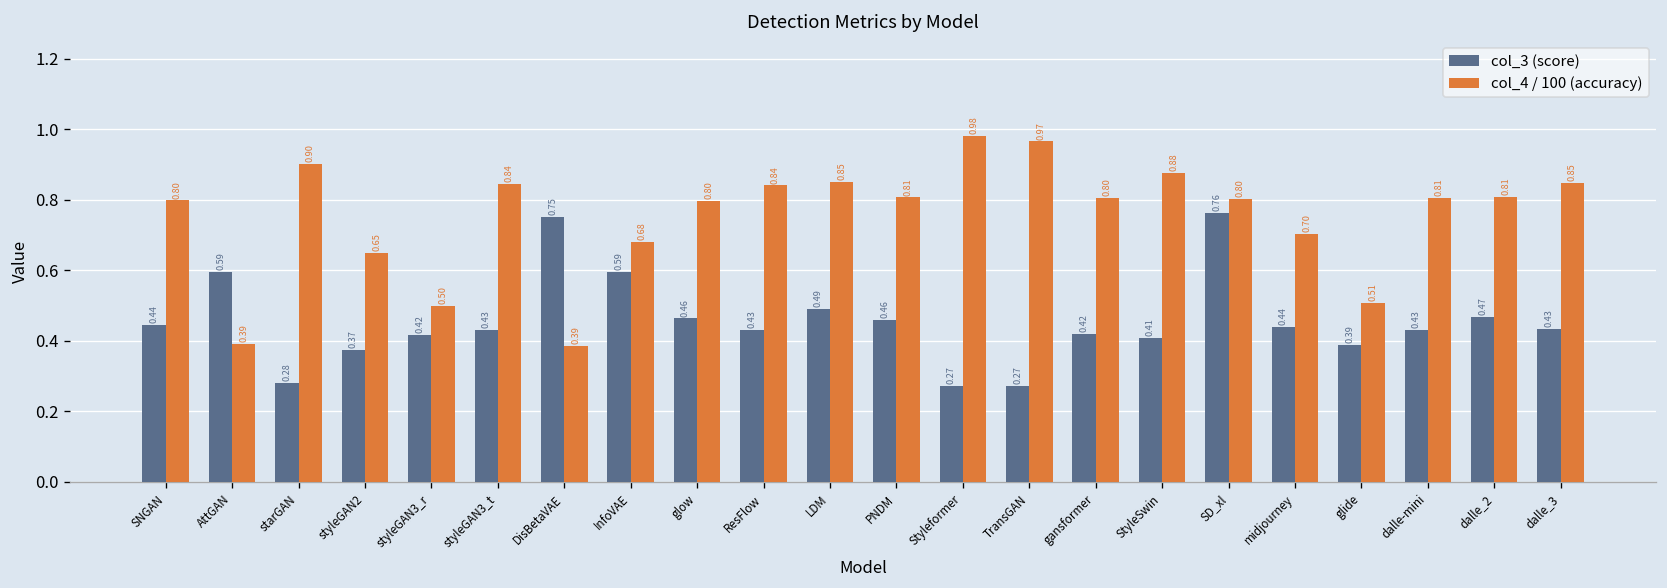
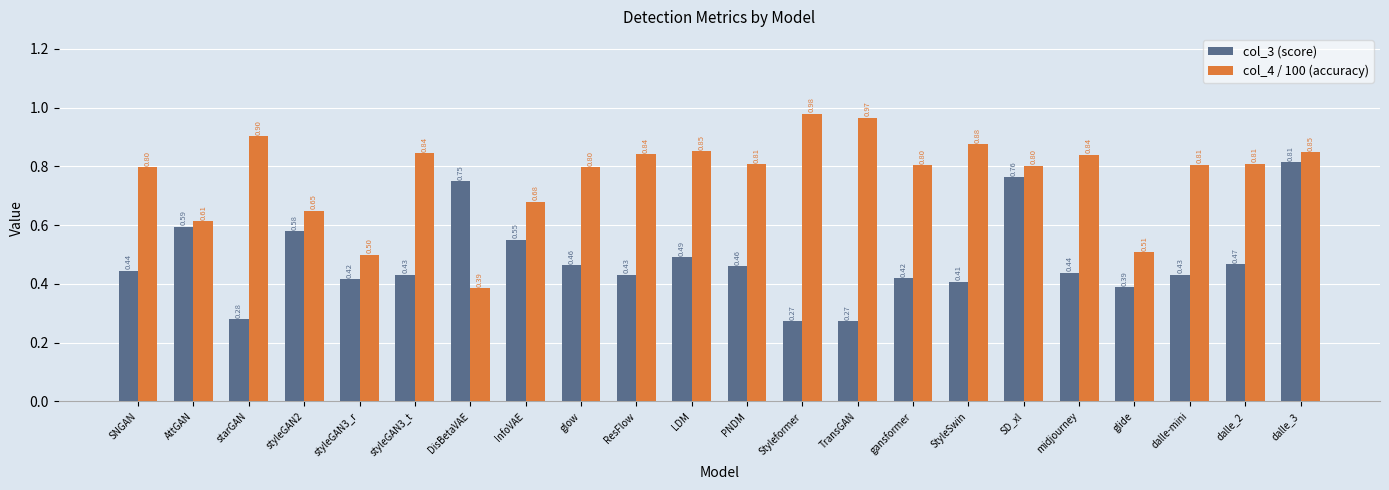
  {
    "col_3 (score)": {
      "SNGAN": 0.44,
      "AttGAN": 0.59,
      "starGAN": 0.28,
-     "styleGAN2": 0.37,
+     "styleGAN2": 0.58,
      "styleGAN3_r": 0.42,
      "styleGAN3_t": 0.43,
      "DisBetaVAE": 0.75,
-     "InfoVAE": 0.59,
+     "InfoVAE": 0.55,
      "glow": 0.46,
      "ResFlow": 0.43,
      "LDM": 0.49,
      "PNDM": 0.46,
      "Styleformer": 0.27,
      "TransGAN": 0.27,
      "gansformer": 0.42,
      "StyleSwin": 0.41,
      "SD_xl": 0.76,
      "midjourney": 0.44,
      "glide": 0.39,
      "dalle-mini": 0.43,
      "dalle_2": 0.47,
-     "dalle_3": 0.43
+     "dalle_3": 0.81
    },
    "col_4 / 100 (accuracy)": {
      "SNGAN": 0.80,
-     "AttGAN": 0.39,
+     "AttGAN": 0.61,
      "starGAN": 0.90,
      "styleGAN2": 0.65,
      "styleGAN3_r": 0.50,
      "styleGAN3_t": 0.84,
      "DisBetaVAE": 0.39,
      "InfoVAE": 0.68,
      "glow": 0.80,
      "ResFlow": 0.84,
      "LDM": 0.85,
      "PNDM": 0.81,
      "Styleformer": 0.98,
      "TransGAN": 0.97,
      "gansformer": 0.80,
      "StyleSwin": 0.88,
      "SD_xl": 0.80,
-     "midjourney": 0.70,
+     "midjourney": 0.84,
      "glide": 0.51,
      "dalle-mini": 0.81,
      "dalle_2": 0.81,
      "dalle_3": 0.85
    }
  }
